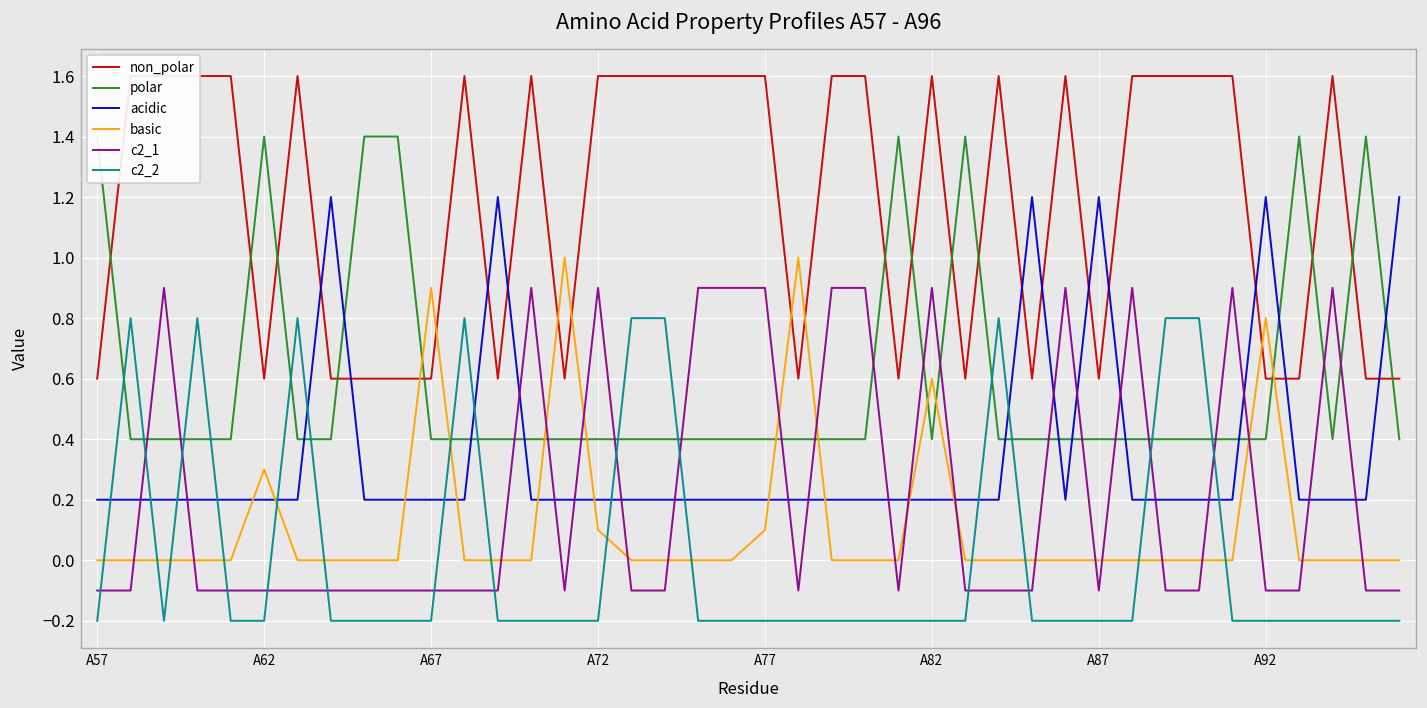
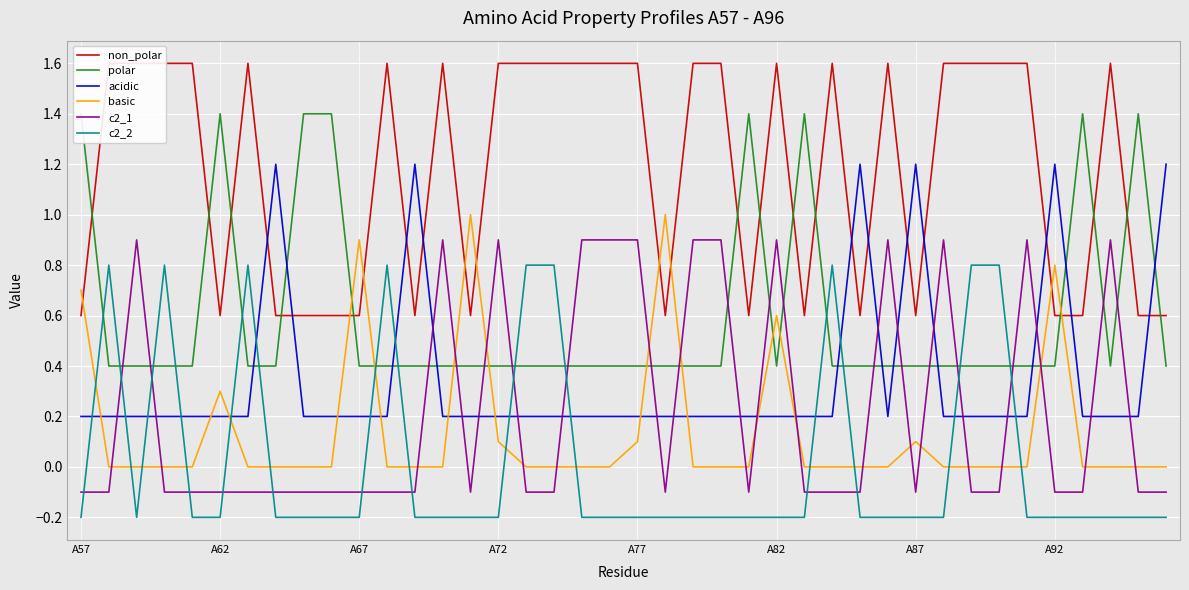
  {
    "non_polar": {
      "A57": 0.6,
      "A62": 0.6,
      "A67": 0.6,
      "A72": 1.6,
      "A77": 1.6,
      "A82": 1.6,
      "A87": 0.6,
      "A92": 0.6
    },
    "polar": {
      "A62": 1.4,
      "A67": 0.4,
      "A72": 0.4,
      "A77": 0.4,
      "A82": 0.4,
      "A87": 0.4,
      "A92": 0.4
    },
    "acidic": {
      "A57": 0.2,
      "A62": 0.2,
      "A67": 0.2,
      "A72": 0.2,
      "A77": 0.2,
      "A82": 0.2,
      "A87": 1.2,
      "A92": 1.2
    },
    "basic": {
-     "A57": 0.0,
+     "A57": 0.7,
      "A62": 0.3,
      "A67": 0.9,
      "A72": 0.1,
      "A77": 0.1,
      "A82": 0.6,
-     "A87": 0.0,
+     "A87": 0.1,
      "A92": 0.8
    },
    "c2_1": {
      "A57": -0.1,
      "A62": -0.1,
      "A67": -0.1,
      "A72": 0.9,
      "A77": 0.9,
      "A82": 0.9,
      "A87": -0.1,
      "A92": -0.1
    },
    "c2_2": {
      "A57": -0.2,
      "A62": -0.2,
      "A67": -0.2,
      "A72": -0.2,
      "A77": -0.2,
      "A82": -0.2,
      "A87": -0.2,
      "A92": -0.2
    }
  }
